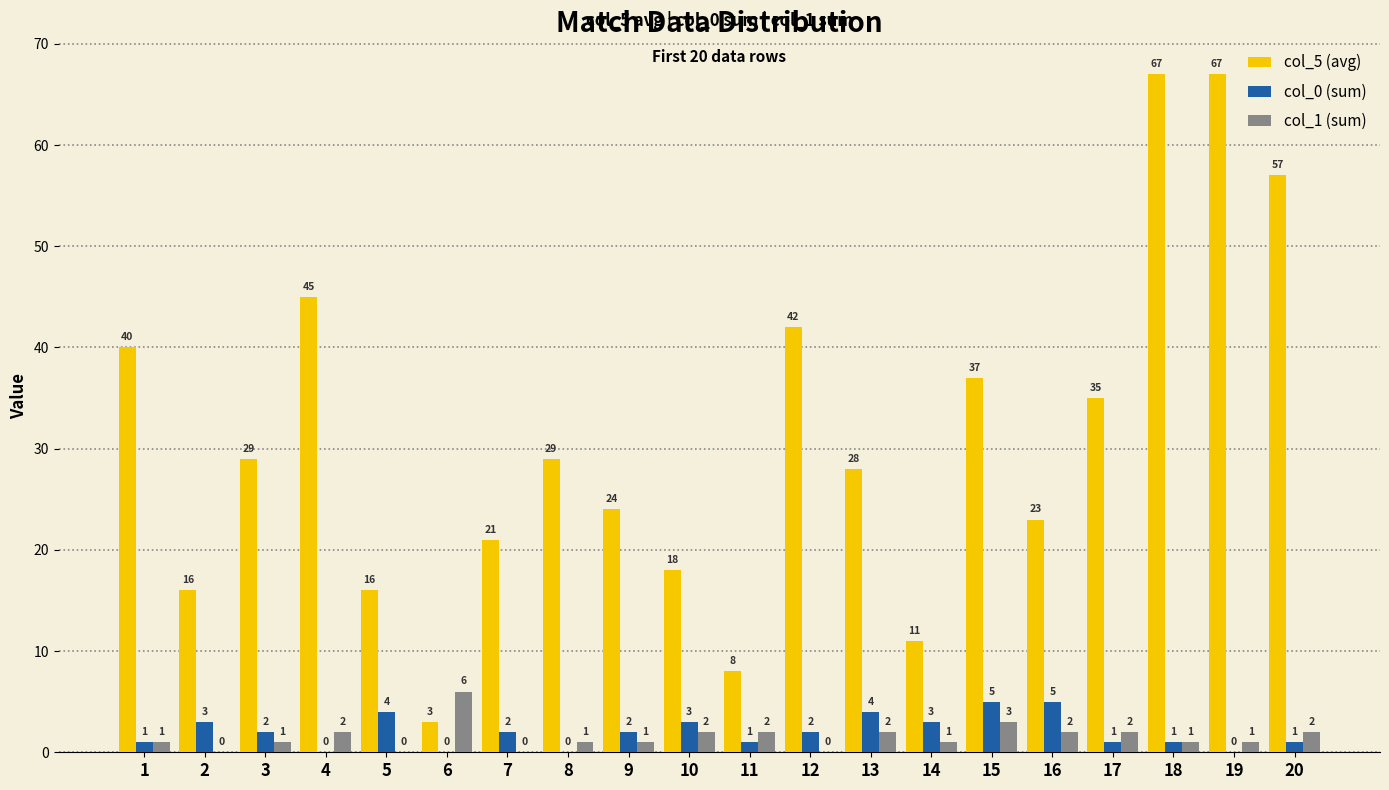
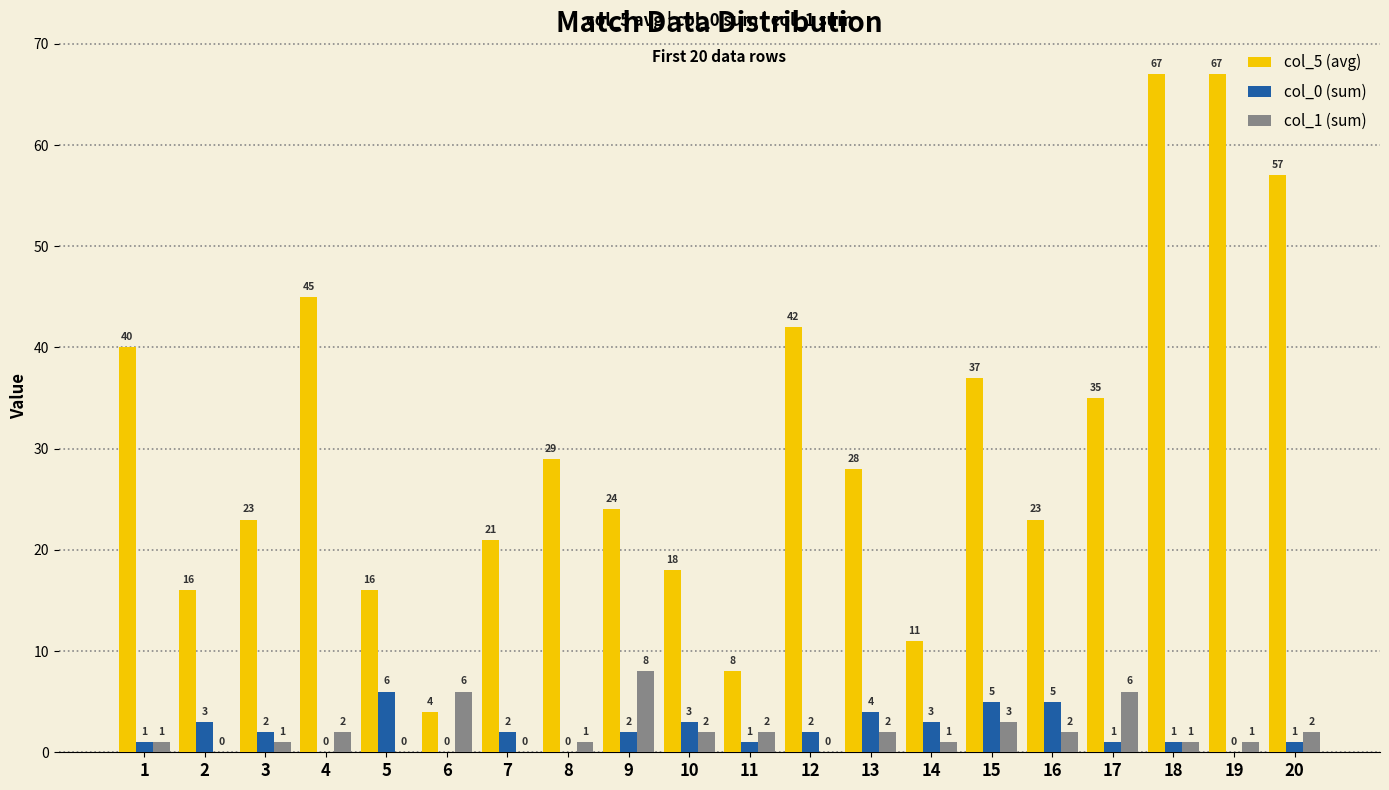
  {
    "col_5 (avg)": {
      "1": 40,
      "2": 16,
-     "3": 29,
+     "3": 23,
      "4": 45,
      "5": 16,
-     "6": 3,
+     "6": 4,
      "7": 21,
      "8": 29,
      "9": 24,
      "10": 18,
      "11": 8,
      "12": 42,
      "13": 28,
      "14": 11,
      "15": 37,
      "16": 23,
      "17": 35,
      "18": 67,
      "19": 67,
      "20": 57
    },
    "col_0 (sum)": {
      "1": 1,
      "2": 3,
      "3": 2,
      "4": 0,
-     "5": 4,
+     "5": 6,
      "6": 0,
      "7": 2,
      "8": 0,
      "9": 2,
      "10": 3,
      "11": 1,
      "12": 2,
      "13": 4,
      "14": 3,
      "15": 5,
      "16": 5,
      "17": 1,
      "18": 1,
      "19": 0,
      "20": 1
    },
    "col_1 (sum)": {
      "1": 1,
      "2": 0,
      "3": 1,
      "4": 2,
      "5": 0,
      "6": 6,
      "7": 0,
      "8": 1,
-     "9": 1,
+     "9": 8,
      "10": 2,
      "11": 2,
      "12": 0,
      "13": 2,
      "14": 1,
      "15": 3,
      "16": 2,
-     "17": 2,
+     "17": 6,
      "18": 1,
      "19": 1,
      "20": 2
    }
  }
